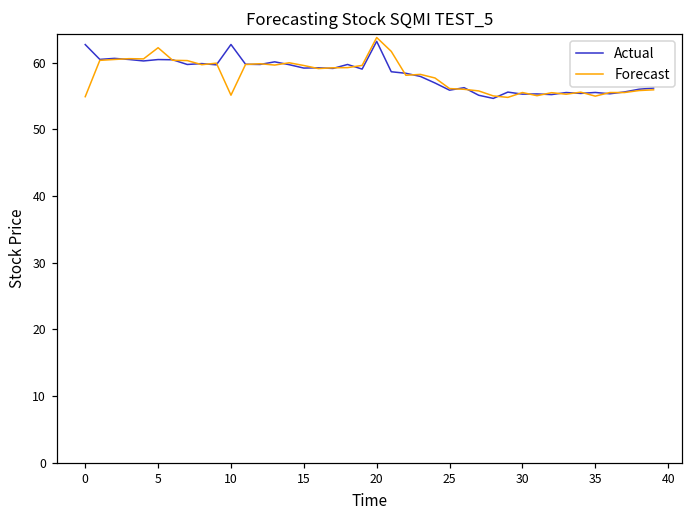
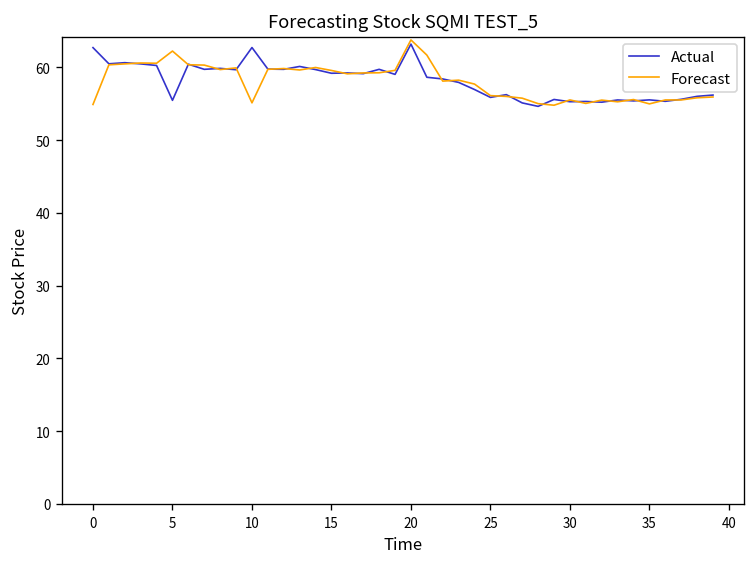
  {
    "Actual": {
      "0": 63,
-     "5": 60,
+     "5": 55,
      "10": 63,
      "20": 63,
      "35": 56
    },
    "Forecast": {
      "0": 55,
      "5": 62,
      "10": 55,
      "20": 64,
      "35": 55
    }
  }
